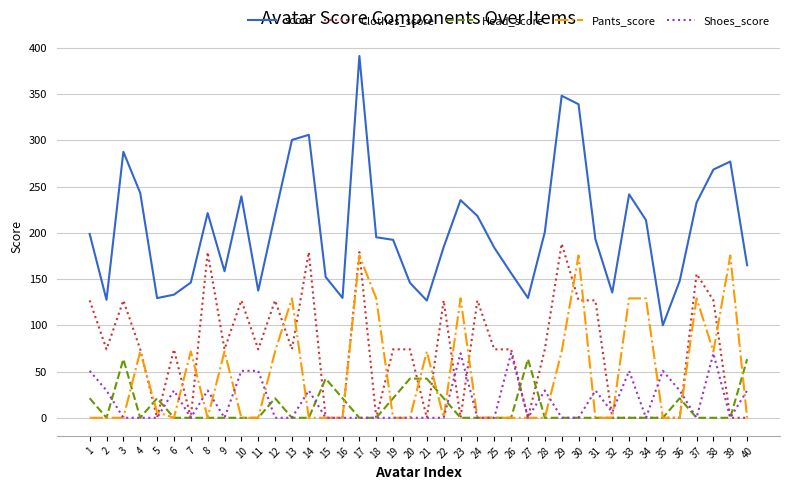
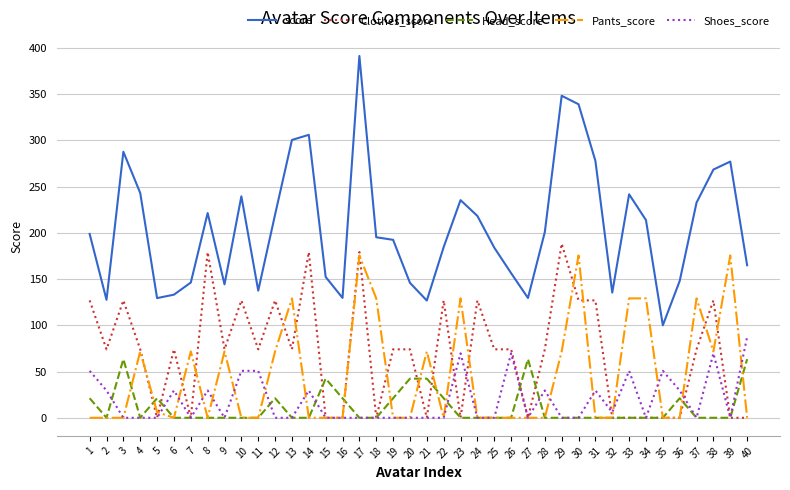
  {
    "score": {
      "1": 200,
      "2": 130,
      "3": 290,
      "4": 240,
      "5": 130,
      "6": 130,
      "7": 150,
      "8": 220,
-     "9": 160,
+     "9": 140,
      "10": 240,
      "11": 140,
      "12": 220,
      "13": 300,
      "14": 310,
      "15": 150,
      "16": 130,
      "17": 390,
      "18": 200,
      "19": 190,
      "20": 150,
      "21": 130,
      "22": 180,
      "23": 240,
      "24": 220,
      "25": 180,
      "26": 160,
      "27": 130,
      "28": 200,
      "29": 350,
      "30": 340,
-     "31": 190,
+     "31": 280,
      "32": 140,
      "33": 240,
      "34": 210,
      "35": 100,
      "36": 150,
      "37": 230,
      "38": 270,
      "39": 280,
      "40": 170
    },
    "Clothes_score": {
      "1": 130,
      "2": 70,
      "3": 130,
      "6": 70,
      "8": 180,
      "10": 130,
      "11": 70,
      "12": 130,
      "13": 70,
      "14": 180,
      "17": 180,
      "19": 70,
      "20": 70,
      "22": 130,
      "24": 130,
      "25": 70,
      "26": 70,
      "28": 70,
      "29": 190,
      "30": 130,
      "31": 130,
-     "37": 160,
+     "37": 70,
      "38": 130
    },
    "Head_score": {
      "1": 20,
      "3": 60,
      "5": 20,
      "12": 20,
      "15": 40,
      "16": 20,
      "19": 20,
      "20": 40,
      "21": 40,
      "22": 20,
      "27": 60,
      "36": 20,
      "38": 0,
      "40": 60
    },
    "Pants_score": {
      "1": 0,
      "5": 10,
      "7": 70,
      "12": 70,
      "13": 130,
      "17": 180,
      "18": 130,
      "21": 70,
      "23": 130,
      "29": 70,
      "30": 180,
      "33": 130,
      "34": 130,
      "37": 130,
      "39": 180
    },
    "Shoes_score": {
      "1": 50,
      "2": 30,
      "6": 30,
      "8": 30,
      "10": 50,
      "11": 50,
      "12": 0,
      "14": 30,
      "23": 70,
      "26": 70,
      "28": 30,
      "31": 30,
      "32": 10,
      "33": 50,
      "35": 50,
      "36": 30,
-     "40": 30
+     "40": 90
    }
  }
